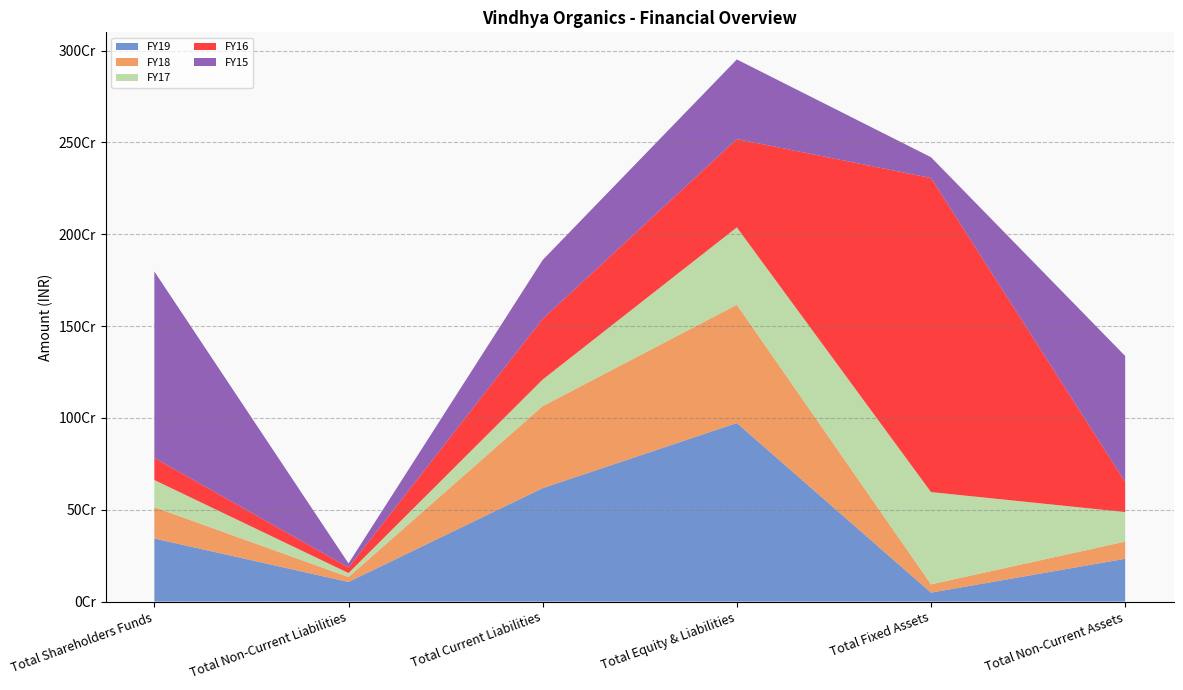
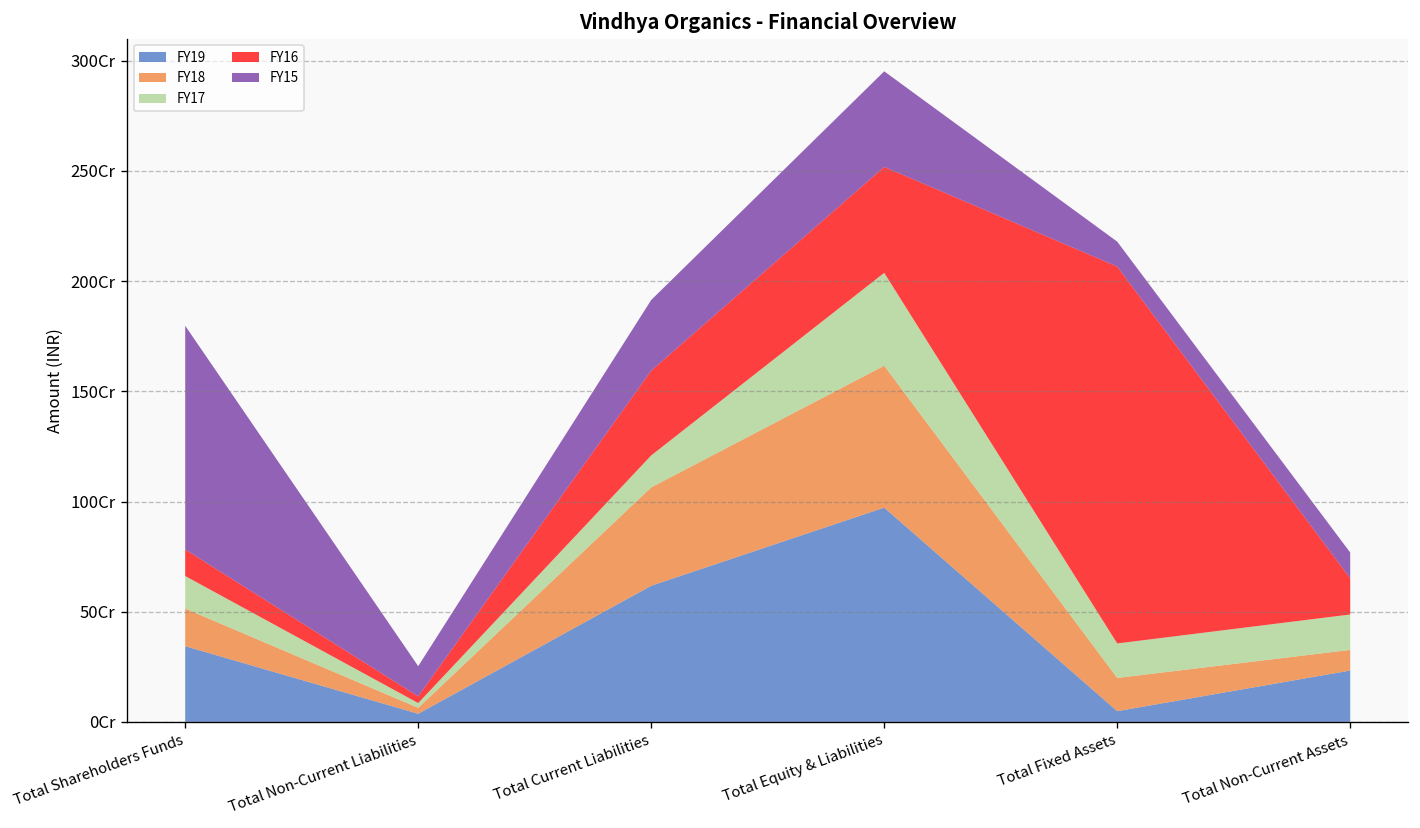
  {
    "FY19": {
      "Total Shareholders Funds": "34Cr",
-     "Total Non-Current Liabilities": "11Cr",
+     "Total Non-Current Liabilities": "4Cr",
      "Total Current Liabilities": "62Cr",
      "Total Equity & Liabilities": "97Cr",
      "Total Fixed Assets": "5Cr",
      "Total Non-Current Assets": "23Cr"
    },
    "FY18": {
      "Total Shareholders Funds": "17Cr",
      "Total Non-Current Liabilities": "3Cr",
      "Total Current Liabilities": "45Cr",
      "Total Equity & Liabilities": "64Cr",
-     "Total Fixed Assets": "5Cr",
+     "Total Fixed Assets": "15Cr",
      "Total Non-Current Assets": "9Cr"
    },
    "FY17": {
      "Total Shareholders Funds": "15Cr",
      "Total Non-Current Liabilities": "2Cr",
      "Total Current Liabilities": "14Cr",
      "Total Equity & Liabilities": "42Cr",
-     "Total Fixed Assets": "50Cr",
+     "Total Fixed Assets": "16Cr",
      "Total Non-Current Assets": "16Cr"
    },
    "FY16": {
      "Total Shareholders Funds": "12Cr",
      "Total Non-Current Liabilities": "3Cr",
-     "Total Current Liabilities": "33Cr",
+     "Total Current Liabilities": "38Cr",
      "Total Equity & Liabilities": "48Cr",
      "Total Fixed Assets": "171Cr",
      "Total Non-Current Assets": "16Cr"
    },
    "FY15": {
      "Total Shareholders Funds": "102Cr",
-     "Total Non-Current Liabilities": "2Cr",
+     "Total Non-Current Liabilities": "14Cr",
      "Total Current Liabilities": "32Cr",
      "Total Equity & Liabilities": "43Cr",
      "Total Fixed Assets": "11Cr",
-     "Total Non-Current Assets": "69Cr"
+     "Total Non-Current Assets": "12Cr"
    }
  }
